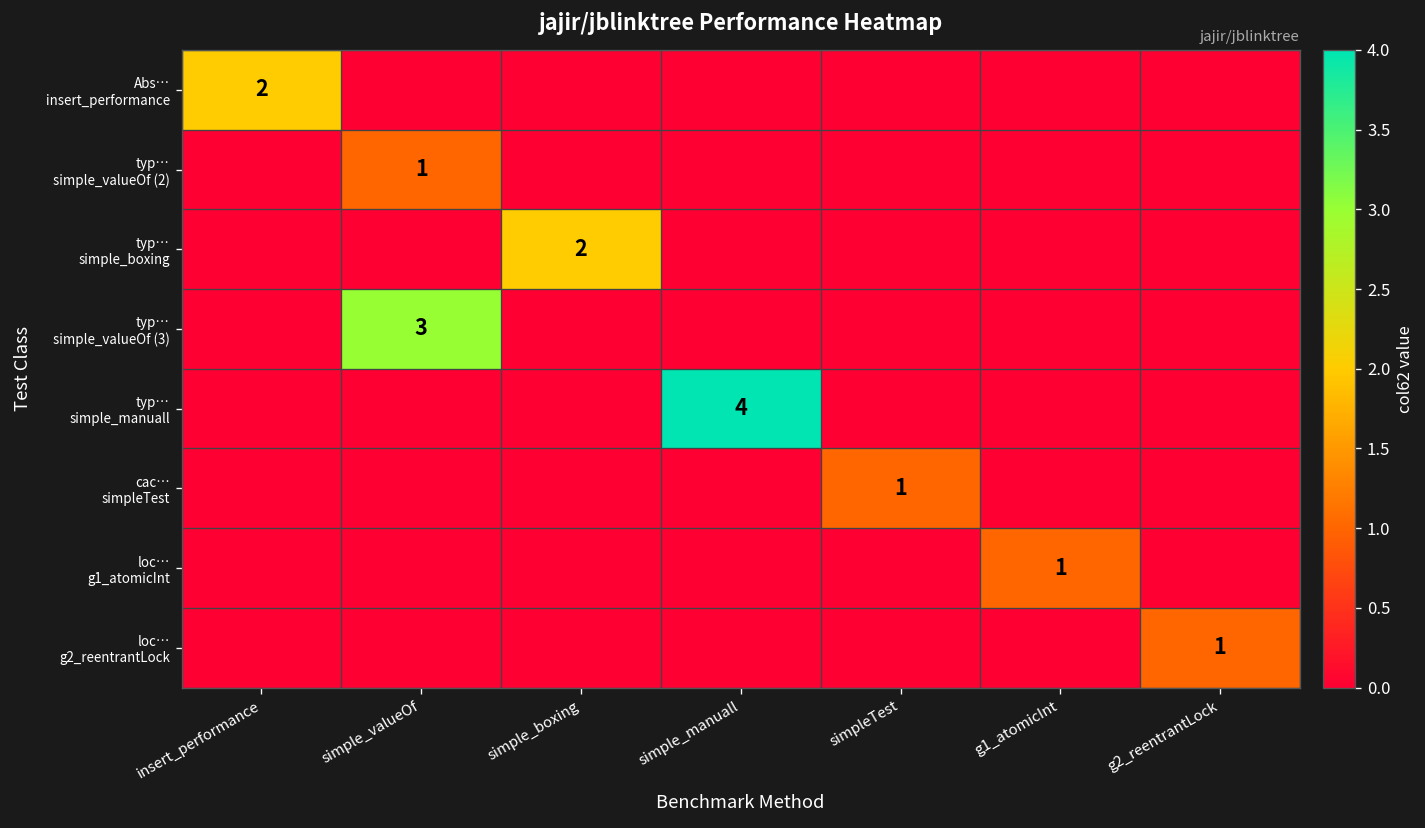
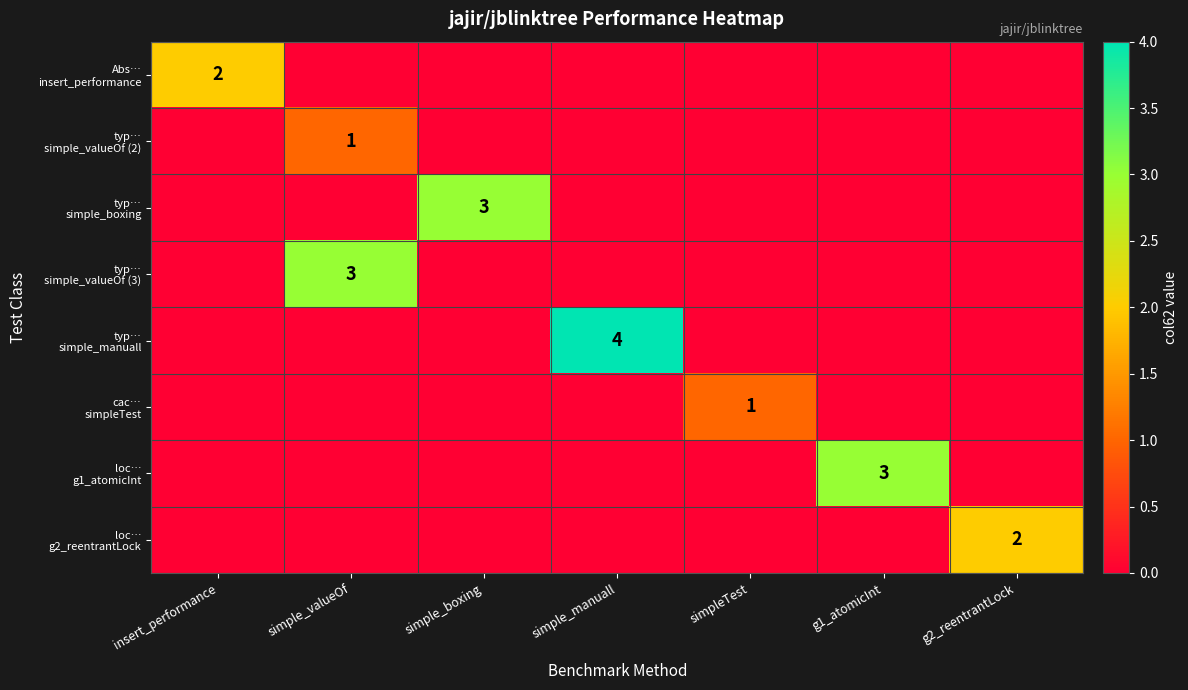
  {
    "Abs… insert_performance": {
      "insert_performance": 2
    },
    "typ… simple_valueOf (2)": {
      "simple_valueOf": 1
    },
    "typ… simple_boxing": {
-     "simple_boxing": 2
+     "simple_boxing": 3
    },
    "typ… simple_valueOf (3)": {
      "simple_valueOf": 3
    },
    "typ… simple_manuall": {
      "simple_manuall": 4
    },
    "cac… simpleTest": {
      "simpleTest": 1
    },
    "loc… g1_atomicInt": {
-     "g1_atomicInt": 1
+     "g1_atomicInt": 3
    },
    "loc… g2_reentrantLock": {
-     "g2_reentrantLock": 1
+     "g2_reentrantLock": 2
    }
  }
